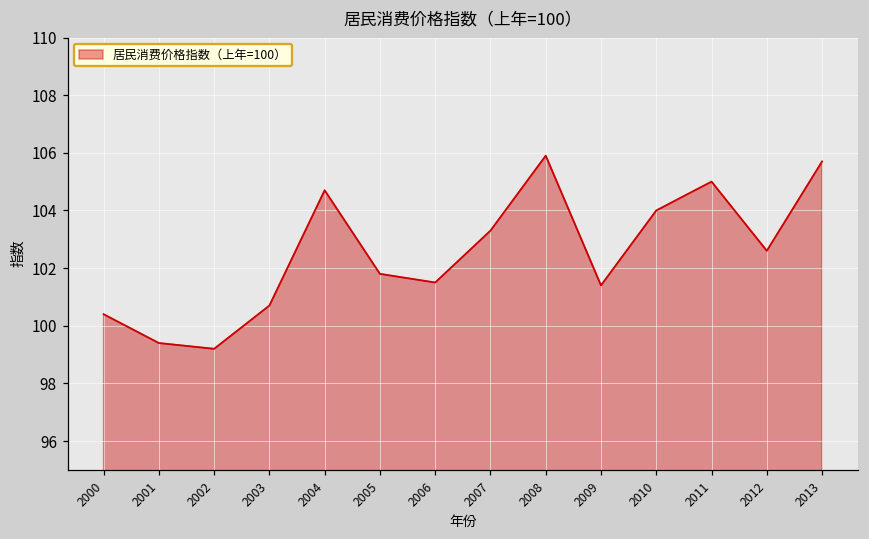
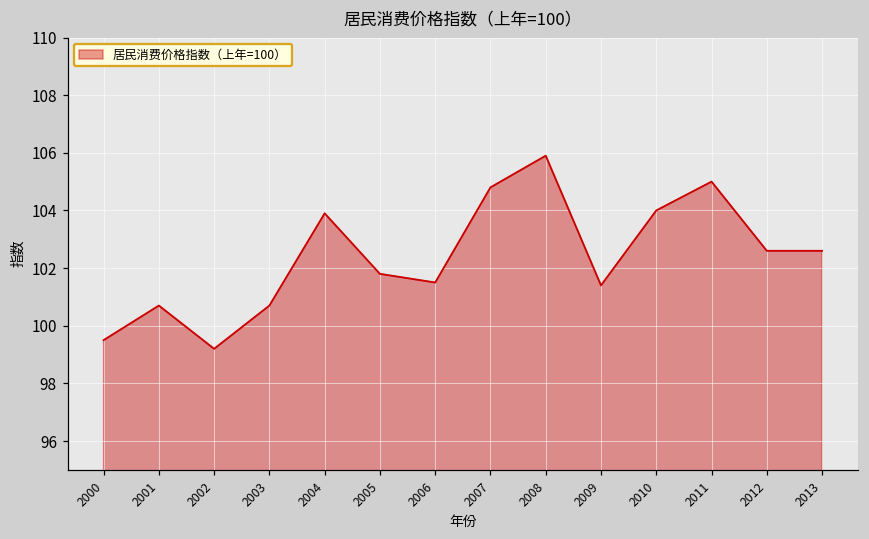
  {
-   "2000": 100.4,
-   "2001": 99.4,
+   "2000": 99.5,
+   "2001": 100.7,
    "2002": 99.2,
    "2003": 100.7,
-   "2004": 104.7,
+   "2004": 103.9,
    "2005": 101.8,
    "2006": 101.5,
-   "2007": 103.3,
+   "2007": 104.8,
    "2008": 105.9,
    "2009": 101.4,
    "2010": 104.0,
    "2011": 105.0,
    "2012": 102.6,
-   "2013": 105.7
+   "2013": 102.6
  }
